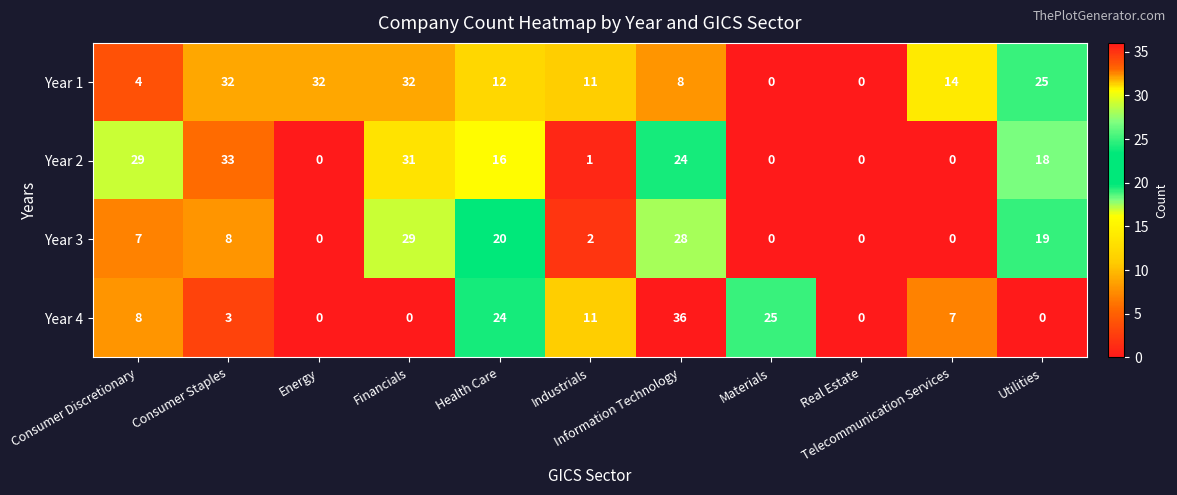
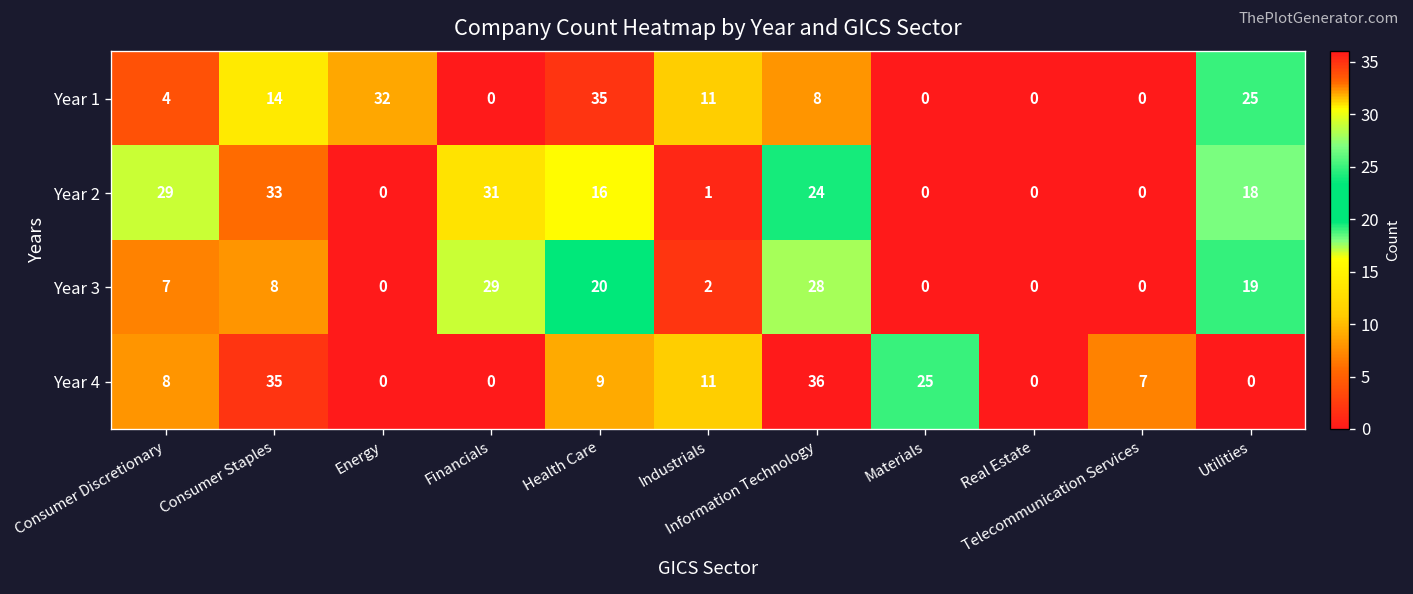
  {
    "Year 1": {
      "Consumer Discretionary": 4,
-     "Consumer Staples": 32,
+     "Consumer Staples": 14,
      "Energy": 32,
-     "Financials": 32,
-     "Health Care": 12,
+     "Financials": 0,
+     "Health Care": 35,
      "Industrials": 11,
      "Information Technology": 8,
      "Materials": 0,
      "Real Estate": 0,
-     "Telecommunication Services": 14,
+     "Telecommunication Services": 0,
      "Utilities": 25
    },
    "Year 2": {
      "Consumer Discretionary": 29,
      "Consumer Staples": 33,
      "Energy": 0,
      "Financials": 31,
      "Health Care": 16,
      "Industrials": 1,
      "Information Technology": 24,
      "Materials": 0,
      "Real Estate": 0,
      "Telecommunication Services": 0,
      "Utilities": 18
    },
    "Year 3": {
      "Consumer Discretionary": 7,
      "Consumer Staples": 8,
      "Energy": 0,
      "Financials": 29,
      "Health Care": 20,
      "Industrials": 2,
      "Information Technology": 28,
      "Materials": 0,
      "Real Estate": 0,
      "Telecommunication Services": 0,
      "Utilities": 19
    },
    "Year 4": {
      "Consumer Discretionary": 8,
-     "Consumer Staples": 3,
+     "Consumer Staples": 35,
      "Energy": 0,
      "Financials": 0,
-     "Health Care": 24,
+     "Health Care": 9,
      "Industrials": 11,
      "Information Technology": 36,
      "Materials": 25,
      "Real Estate": 0,
      "Telecommunication Services": 7,
      "Utilities": 0
    }
  }
